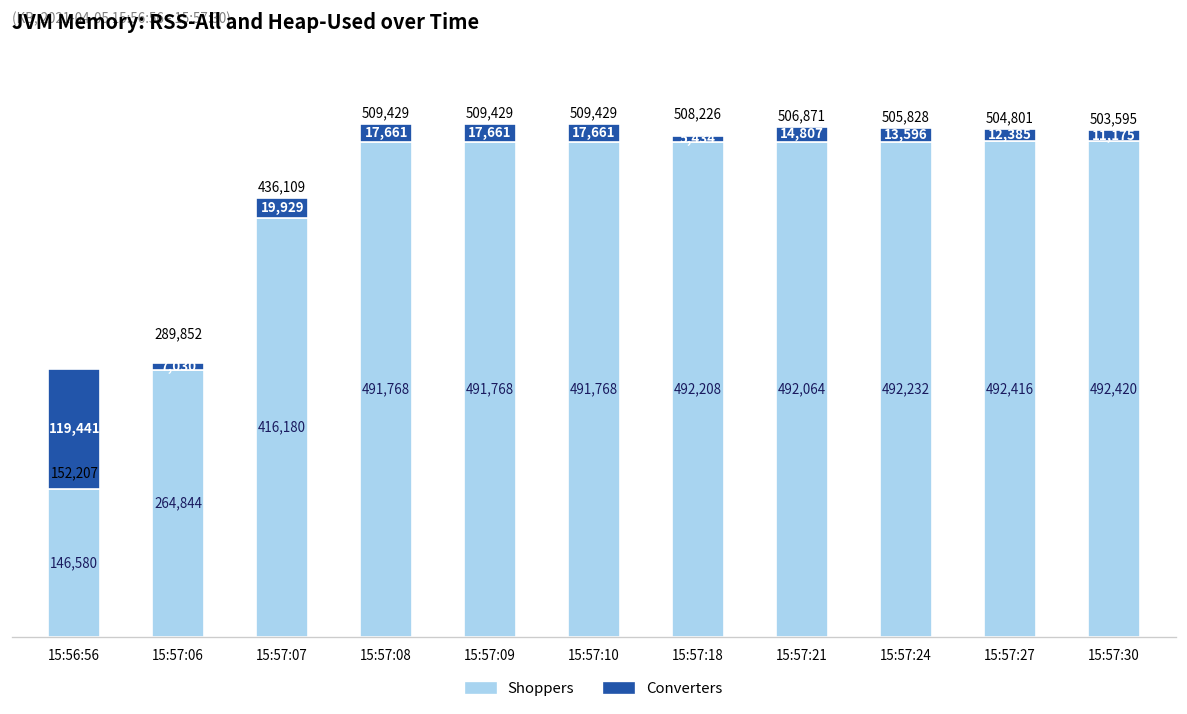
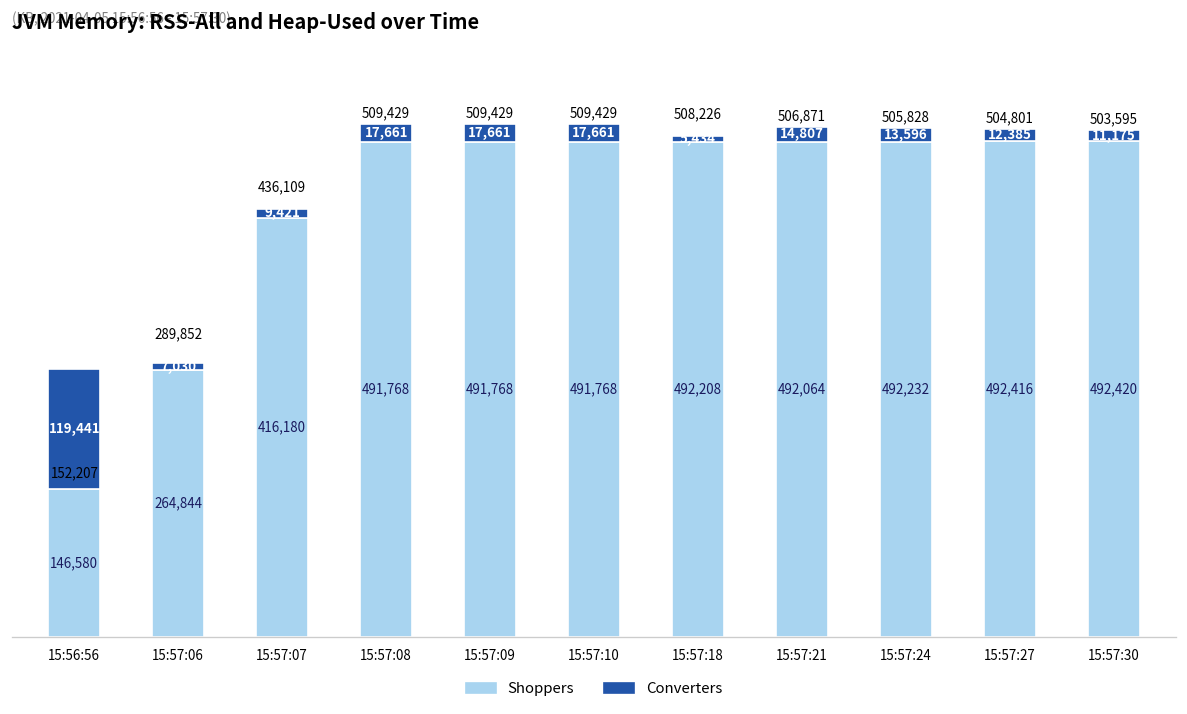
  {
    "Shoppers": {
      "15:56:56": "146,580",
      "15:57:06": "264,844",
      "15:57:07": "416,180",
      "15:57:08": "491,768",
      "15:57:09": "491,768",
      "15:57:10": "491,768",
      "15:57:18": "492,208",
      "15:57:21": "492,064",
      "15:57:24": "492,232",
      "15:57:27": "492,416",
      "15:57:30": "492,420"
    },
    "Converters": {
      "15:56:56": "119,441",
      "15:57:06": "7,030",
-     "15:57:07": "19,929",
+     "15:57:07": "9,421",
      "15:57:08": "17,661",
      "15:57:09": "17,661",
      "15:57:10": "17,661",
      "15:57:21": "14,807",
      "15:57:24": "13,596",
      "15:57:27": "12,385",
      "15:57:30": "11,175"
    }
  }
